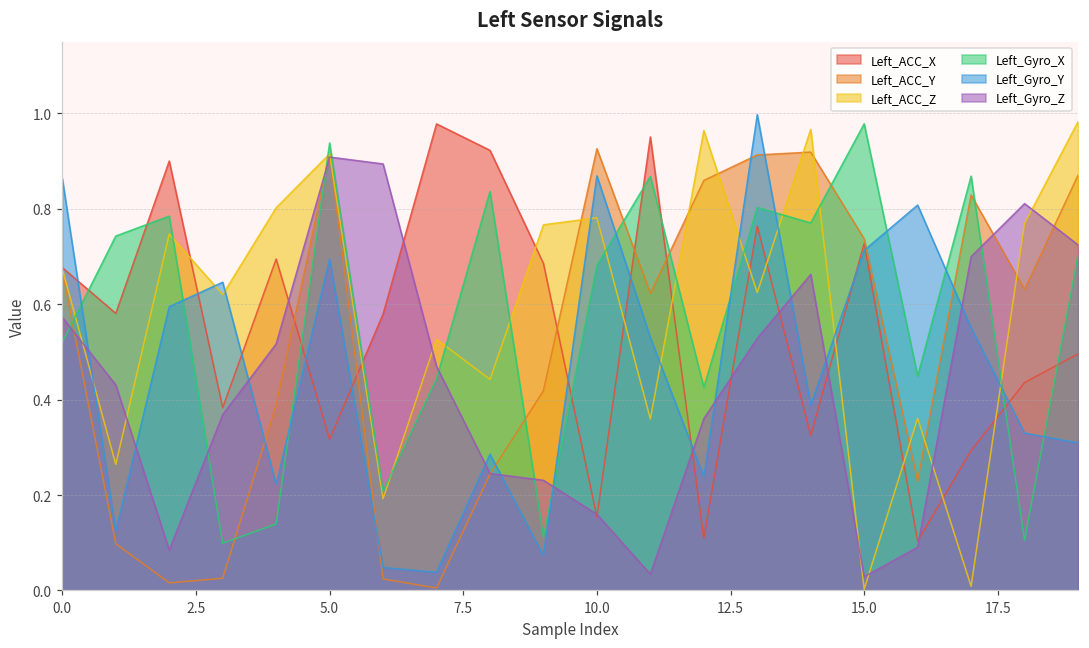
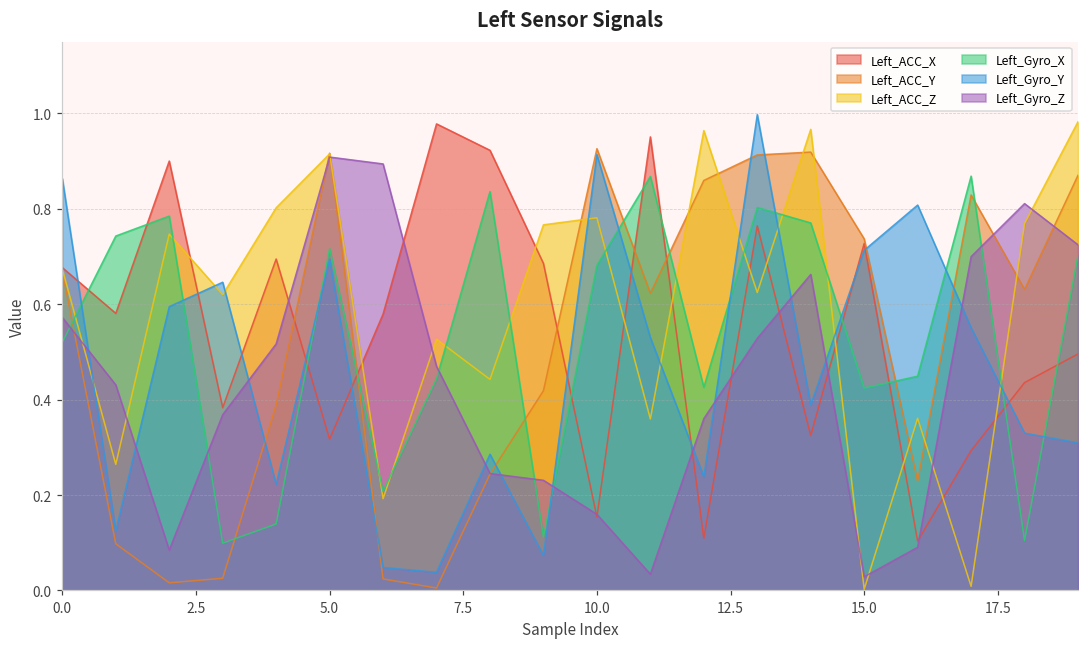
  {
    "Left_ACC_Z": {
      "10.0": 0.78,
      "15.0": 0.00
    },
    "Left_Gyro_X": {
      "0.0": 0.52,
-     "5.0": 0.94,
+     "5.0": 0.72,
      "10.0": 0.68,
-     "15.0": 0.98
+     "15.0": 0.42
    },
    "Left_Gyro_Y": {
      "0.0": 0.86,
      "5.0": 0.69,
-     "10.0": 0.87,
+     "10.0": 0.91,
      "15.0": 0.71
    },
    "Left_Gyro_Z": {
      "0.0": 0.57,
      "5.0": 0.91,
      "15.0": 0.03
    }
  }
